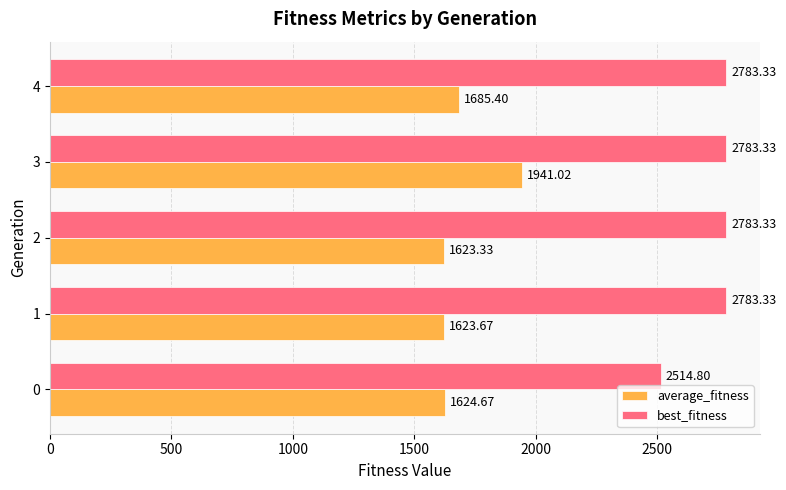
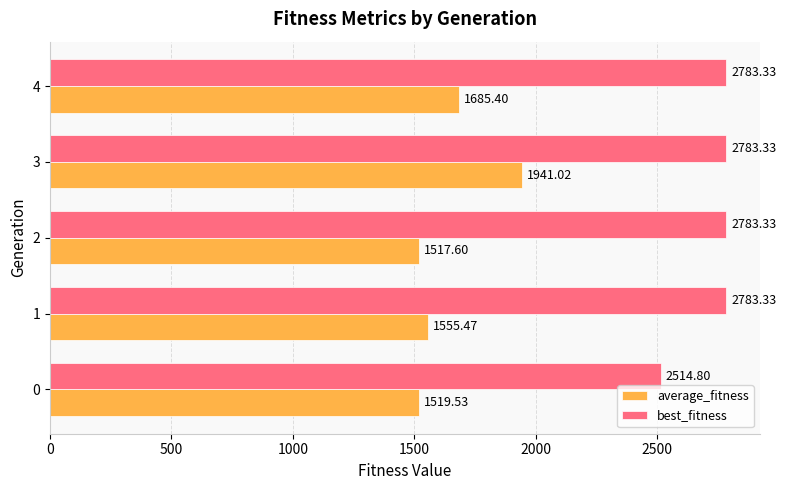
  {
    "average_fitness": {
      "4": 1685.40,
      "3": 1941.02,
-     "2": 1623.33,
-     "1": 1623.67,
-     "0": 1624.67
+     "2": 1517.60,
+     "1": 1555.47,
+     "0": 1519.53
    },
    "best_fitness": {
      "4": 2783.33,
      "3": 2783.33,
      "2": 2783.33,
      "1": 2783.33,
      "0": 2514.80
    }
  }
